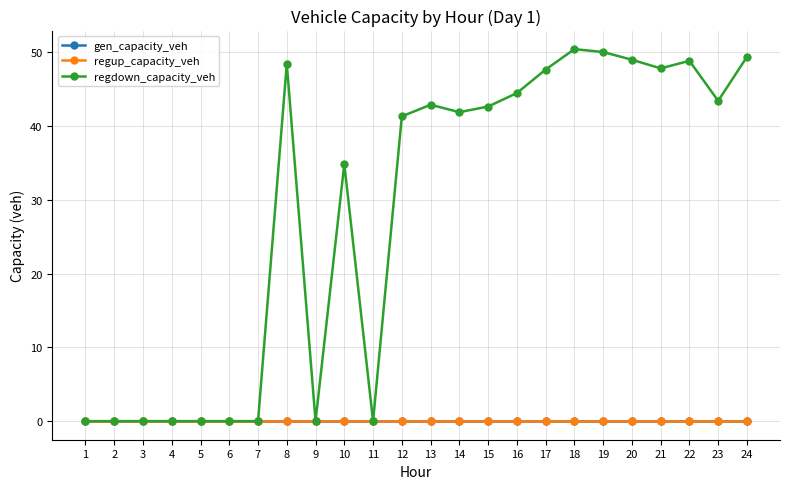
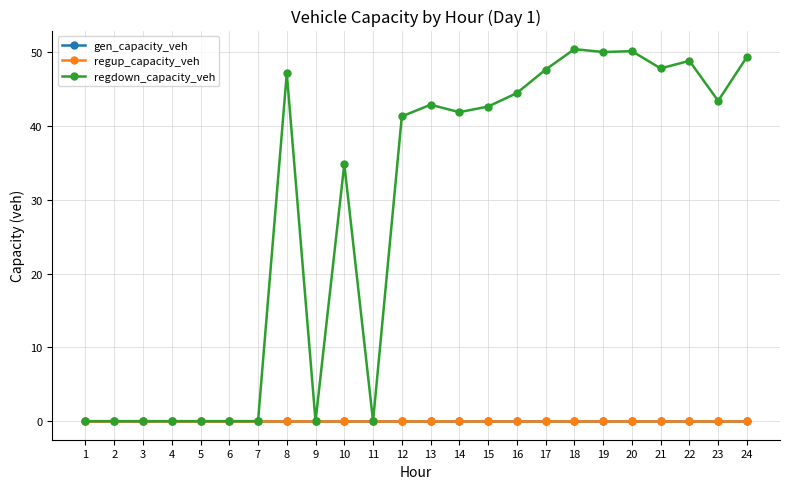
  {
    "regup_capacity_veh": {
      "8": 0,
      "10": 0,
      "12": 0,
      "13": 0,
      "14": 0,
      "15": 0,
      "16": 0,
      "17": 0,
      "18": 0,
      "19": 0,
      "20": 0,
      "21": 0,
      "22": 0,
      "23": 0,
      "24": 0
    },
    "regdown_capacity_veh": {
-     "8": 48,
+     "8": 47,
      "10": 35,
      "12": 41,
      "13": 43,
      "14": 42,
      "15": 43,
      "16": 44,
      "17": 48,
      "18": 50,
      "19": 50,
-     "20": 49,
+     "20": 50,
      "21": 48,
      "22": 49,
      "23": 43,
      "24": 49
    }
  }
